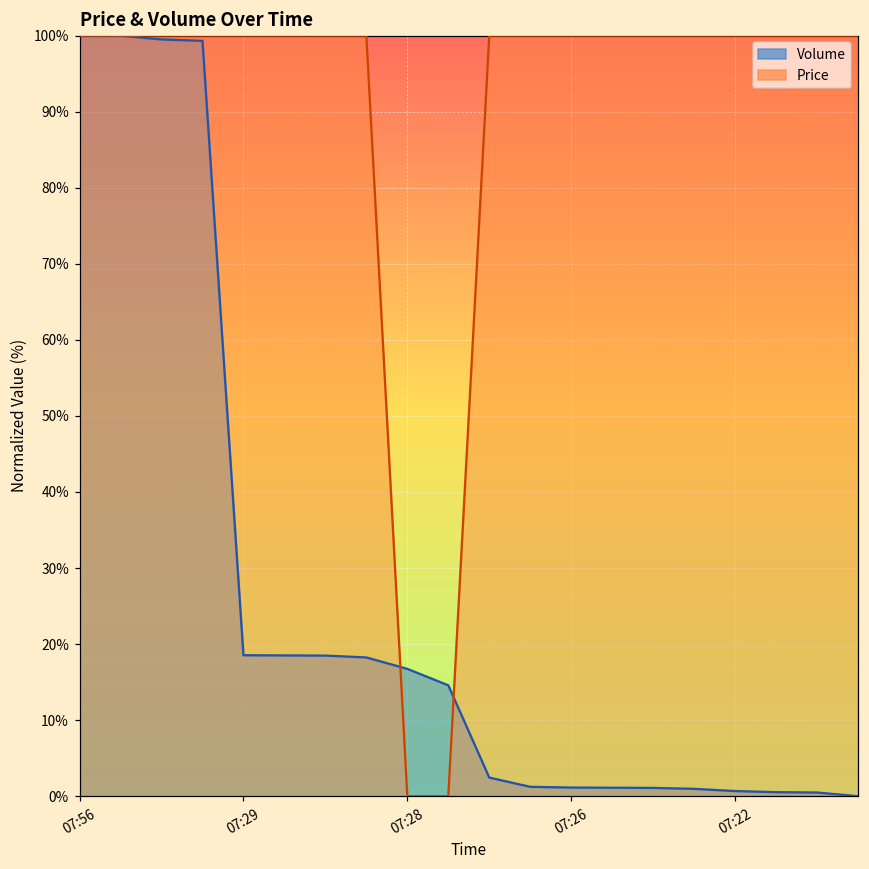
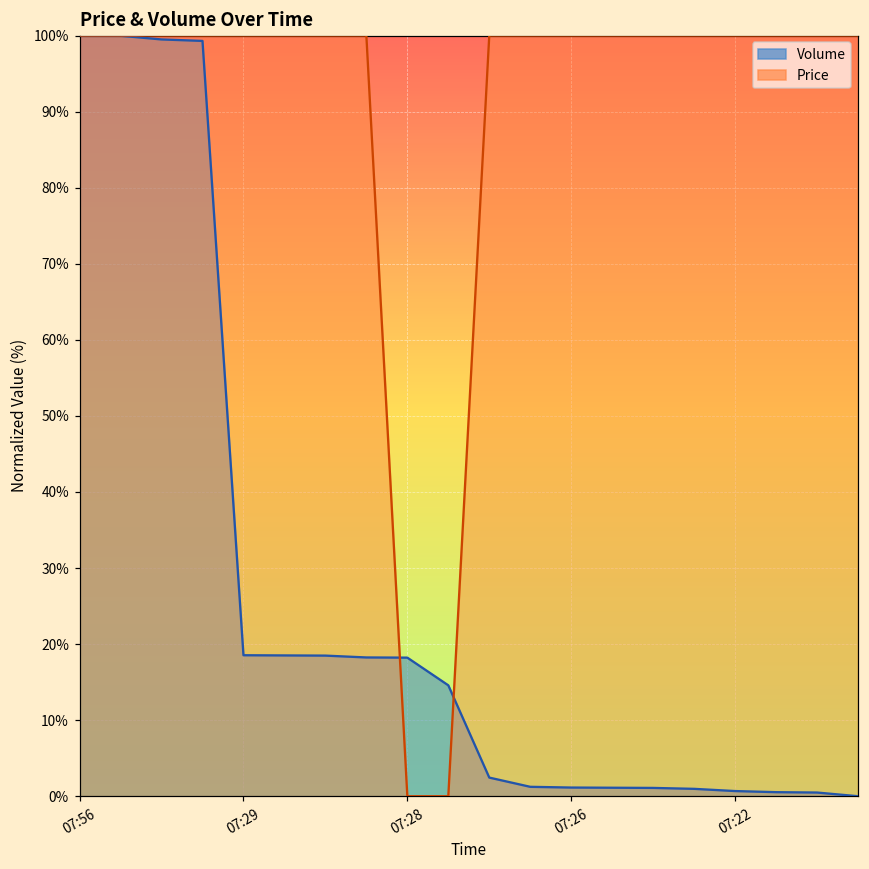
  {
    "Volume": {
-     "07:28": "17%"
+     "07:28": "18%"
    },
    "Price": {
      "07:28": "0%"
    }
  }
